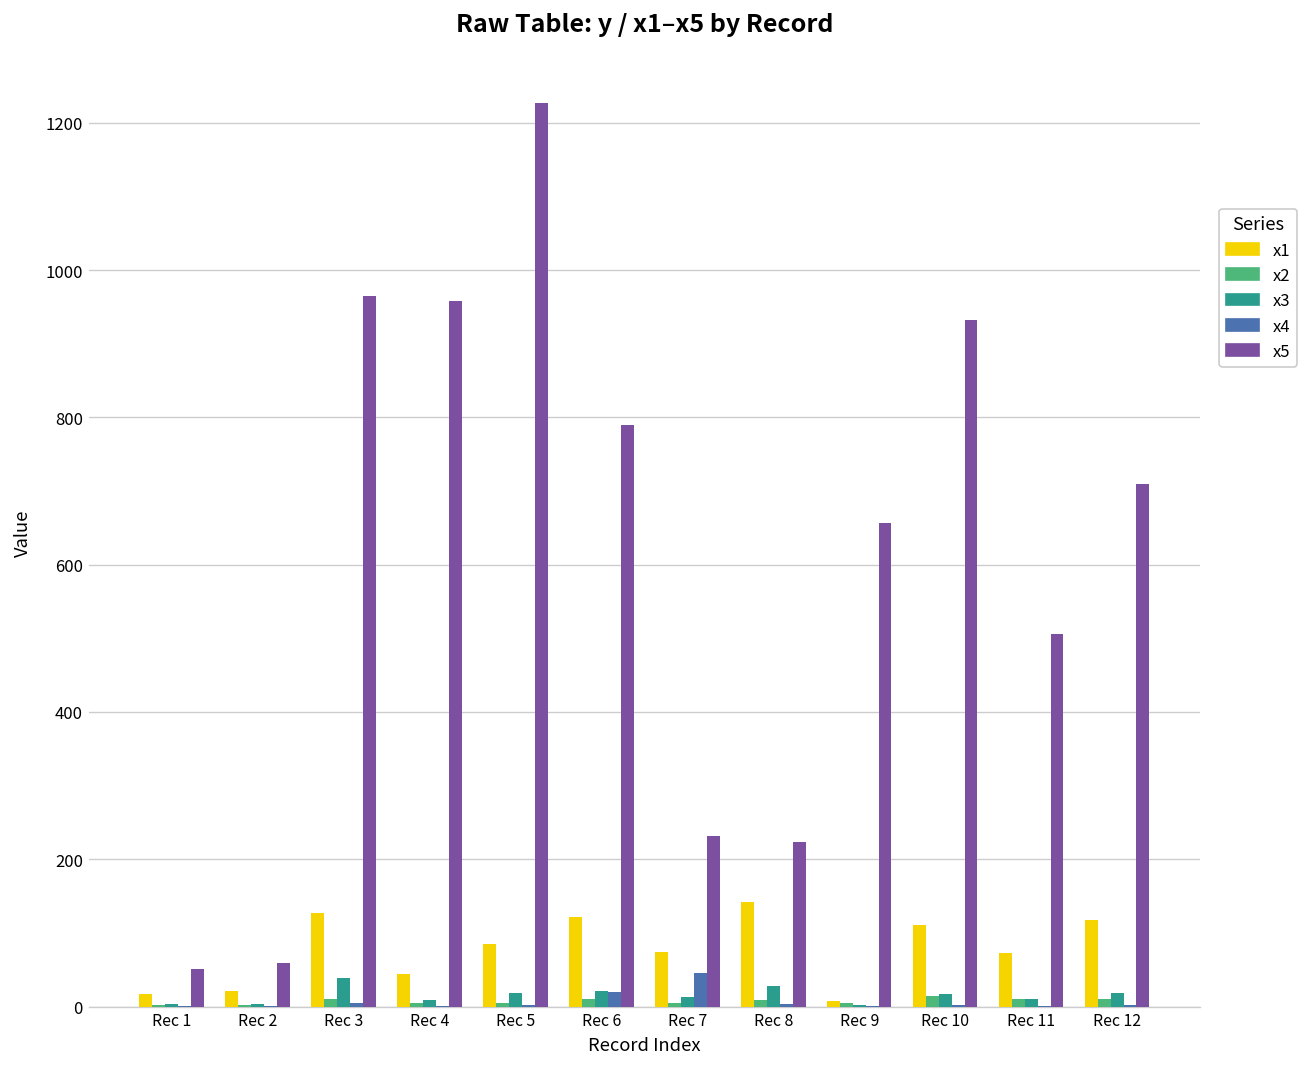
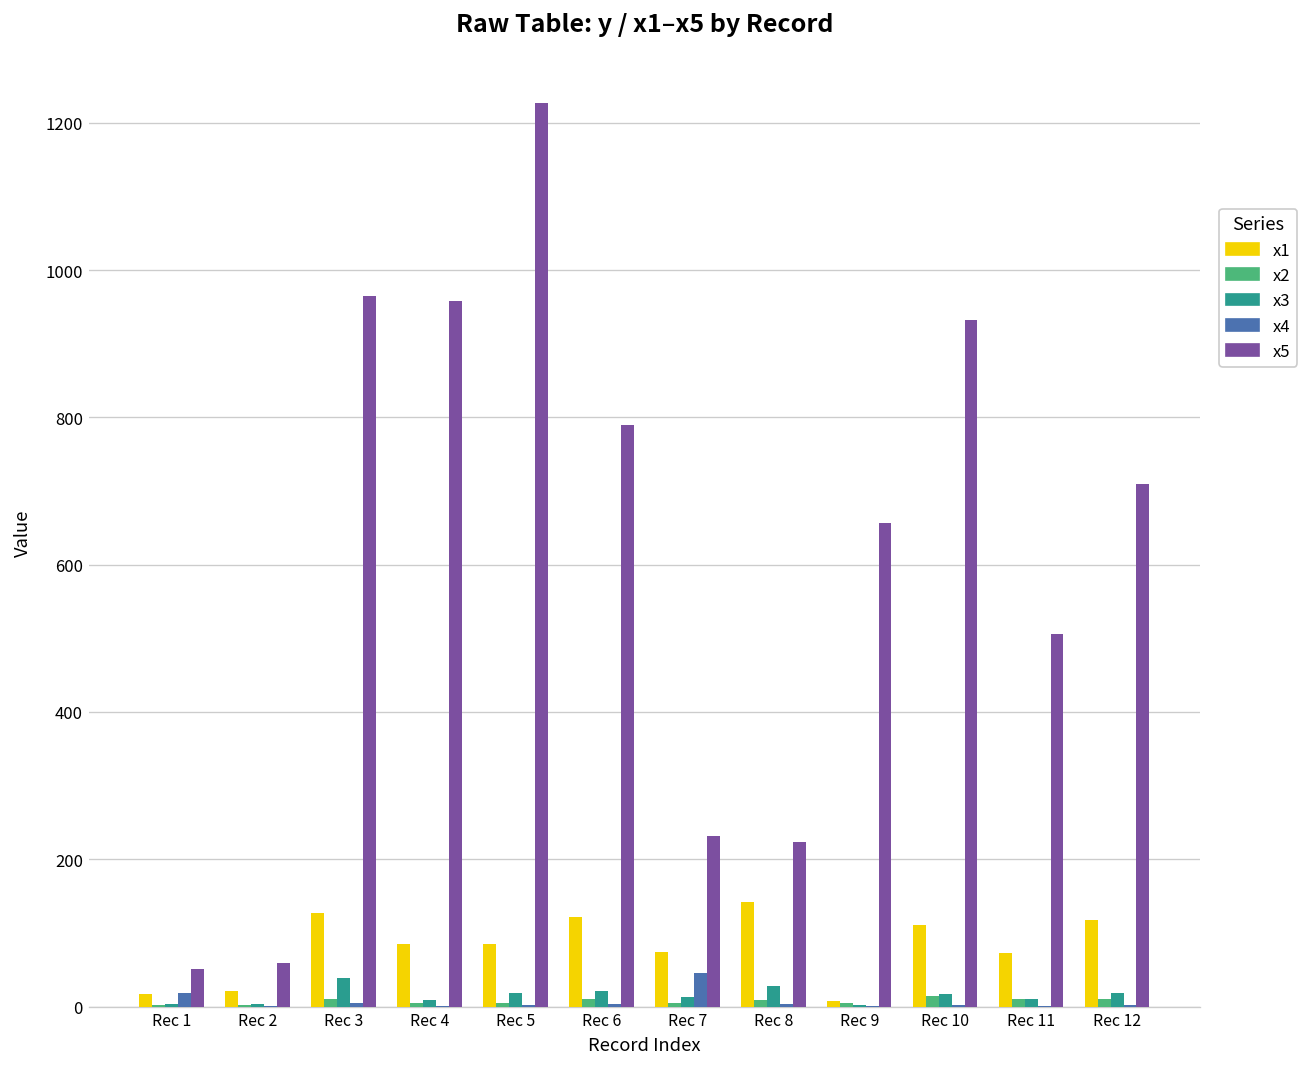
  {
    "x1": {
      "Rec 1": 20,
      "Rec 2": 20,
      "Rec 3": 130,
-     "Rec 4": 40,
+     "Rec 4": 80,
      "Rec 5": 80,
      "Rec 6": 120,
      "Rec 7": 70,
      "Rec 8": 140,
      "Rec 9": 10,
      "Rec 10": 110,
      "Rec 11": 70,
      "Rec 12": 120
    },
    "x4": {
-     "Rec 1": 0,
+     "Rec 1": 20,
      "Rec 3": 0,
-     "Rec 6": 20,
+     "Rec 6": 0,
      "Rec 7": 50
    },
    "x5": {
      "Rec 1": 50,
      "Rec 2": 60,
      "Rec 3": 960,
      "Rec 4": 960,
      "Rec 5": 1230,
      "Rec 6": 790,
      "Rec 7": 230,
      "Rec 8": 220,
      "Rec 9": 660,
      "Rec 10": 930,
      "Rec 11": 510,
      "Rec 12": 710
    }
  }
